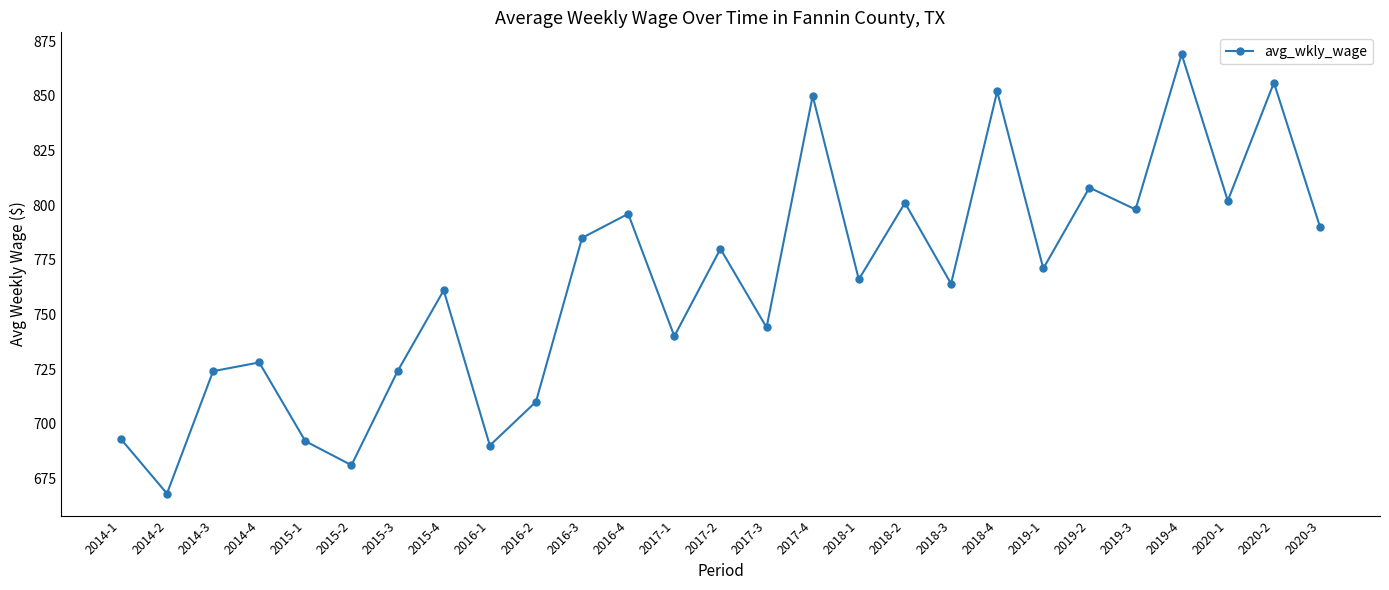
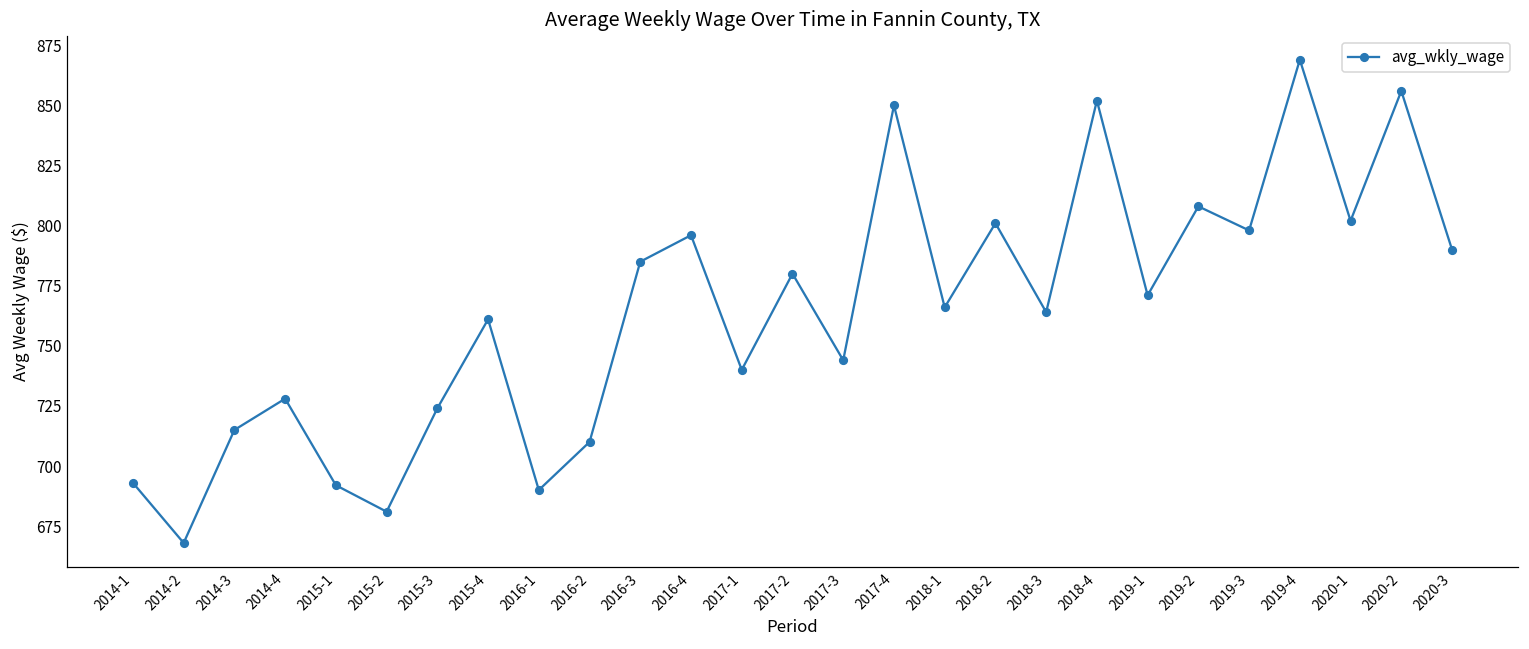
  {
    "2014-1": 693,
    "2014-2": 668,
-   "2014-3": 724,
+   "2014-3": 715,
    "2014-4": 728,
    "2015-1": 692,
    "2015-2": 681,
    "2015-3": 724,
    "2015-4": 761,
    "2016-1": 690,
    "2016-2": 710,
    "2016-3": 785,
    "2016-4": 796,
    "2017-1": 740,
    "2017-2": 780,
    "2017-3": 744,
    "2017-4": 850,
    "2018-1": 766,
    "2018-2": 801,
    "2018-3": 764,
    "2018-4": 852,
    "2019-1": 771,
    "2019-2": 808,
    "2019-3": 798,
    "2019-4": 869,
    "2020-1": 802,
    "2020-2": 856,
    "2020-3": 790
  }
